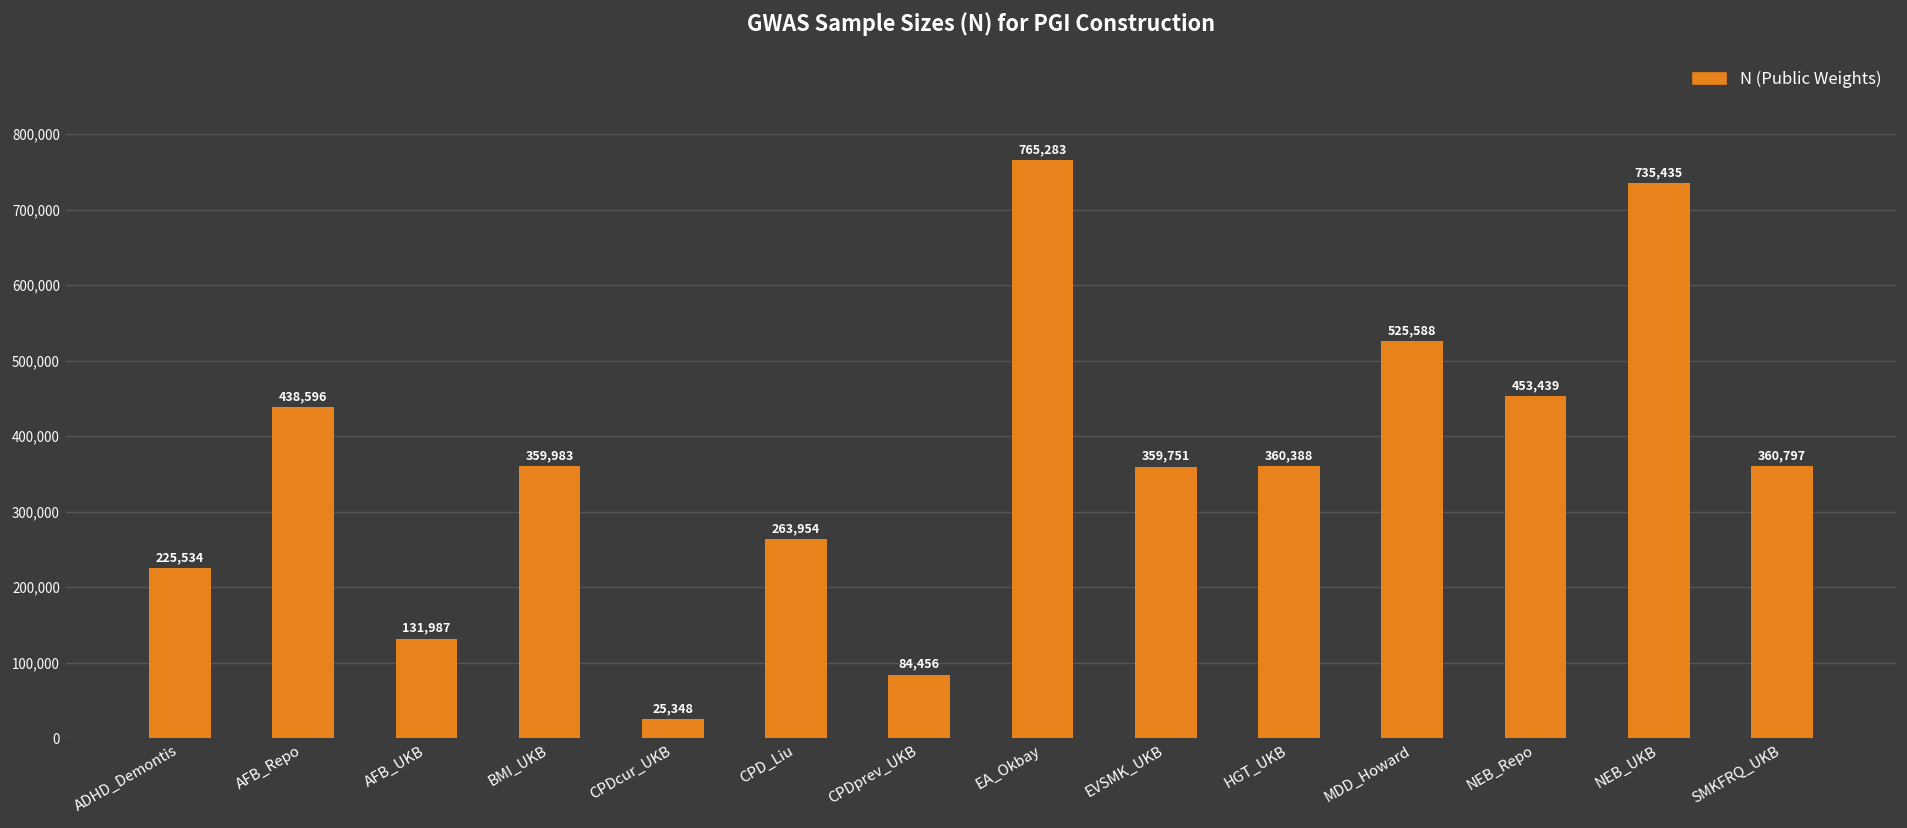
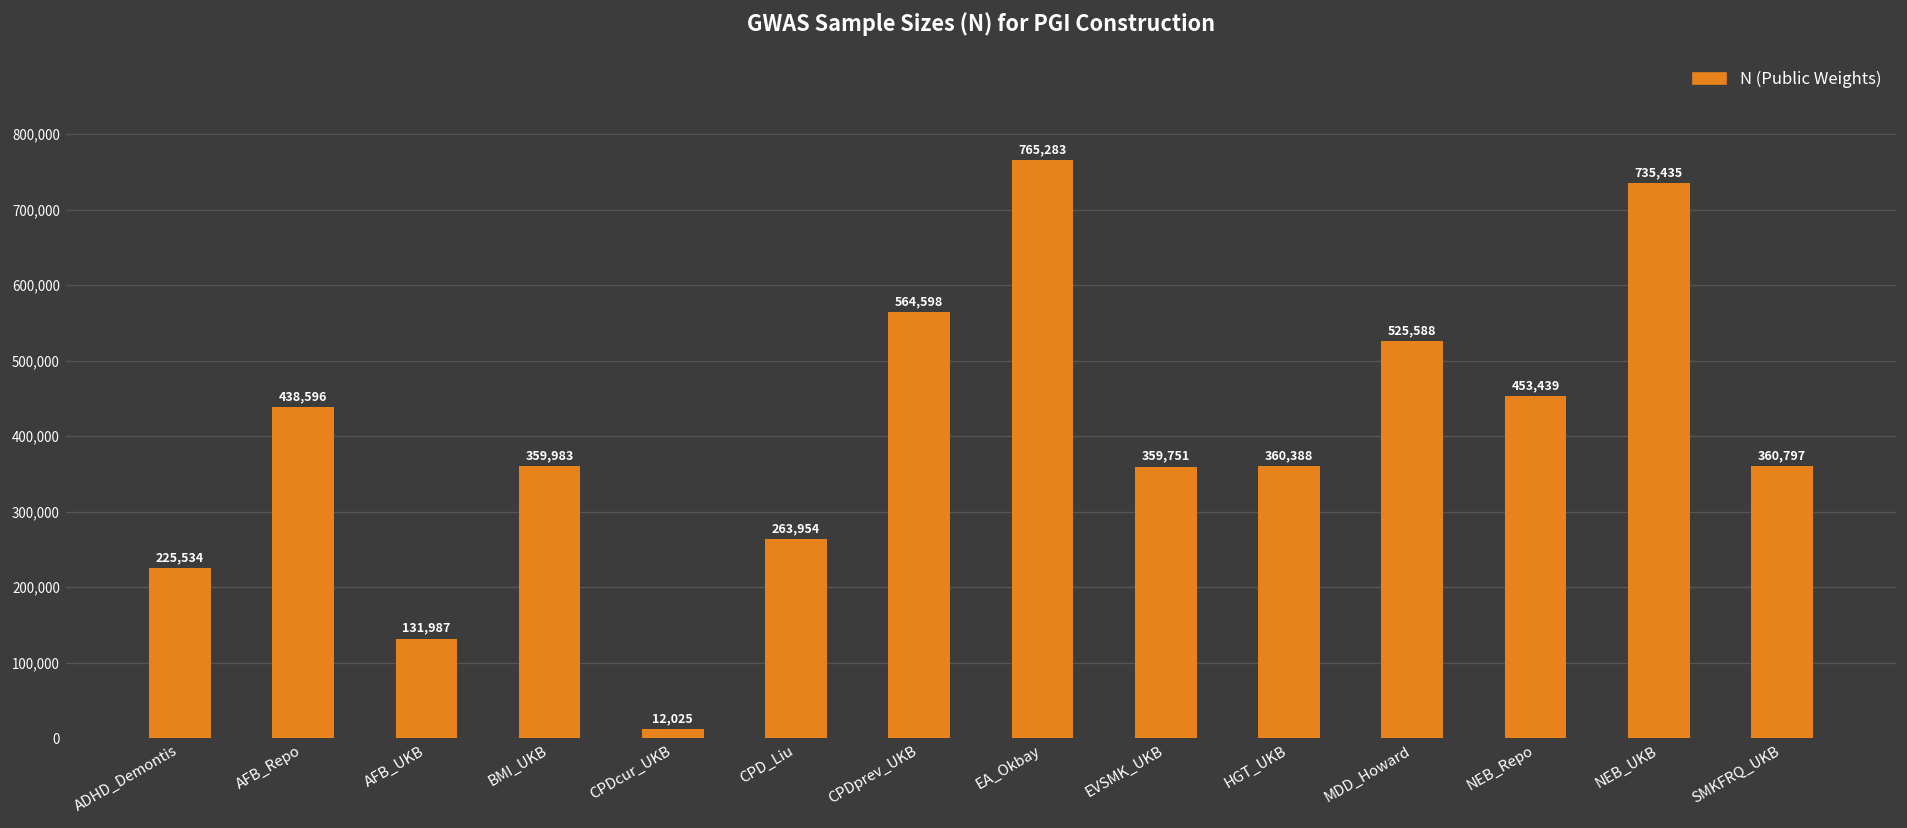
  {
    "ADHD_Demontis": "225,534",
    "AFB_Repo": "438,596",
    "AFB_UKB": "131,987",
    "BMI_UKB": "359,983",
-   "CPDcur_UKB": "25,348",
+   "CPDcur_UKB": "12,025",
    "CPD_Liu": "263,954",
-   "CPDprev_UKB": "84,456",
+   "CPDprev_UKB": "564,598",
    "EA_Okbay": "765,283",
    "EVSMK_UKB": "359,751",
    "HGT_UKB": "360,388",
    "MDD_Howard": "525,588",
    "NEB_Repo": "453,439",
    "NEB_UKB": "735,435",
    "SMKFRQ_UKB": "360,797"
  }
